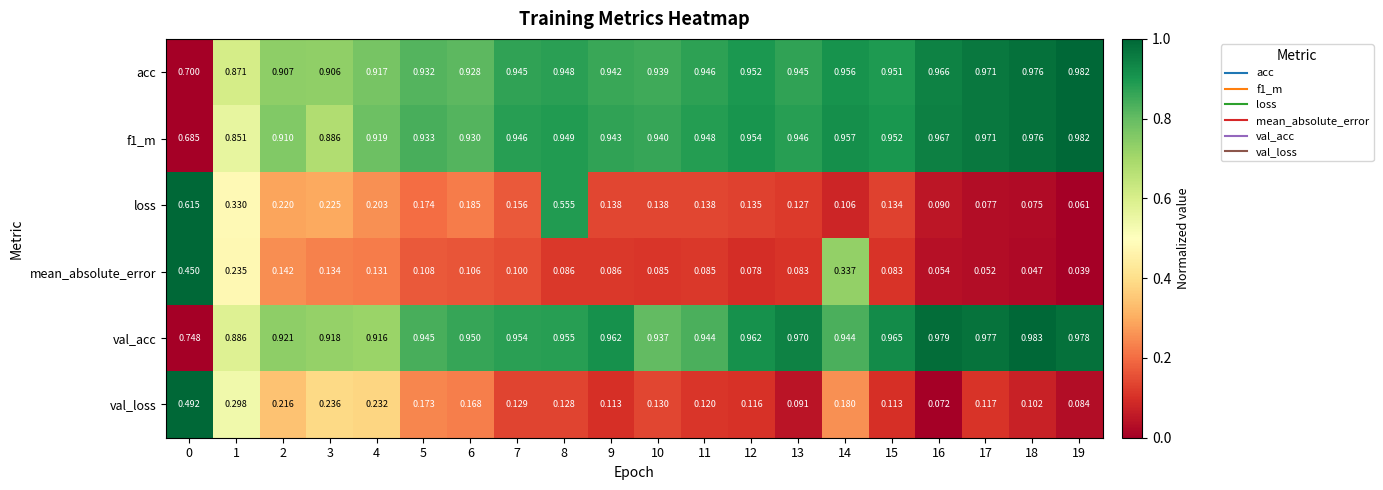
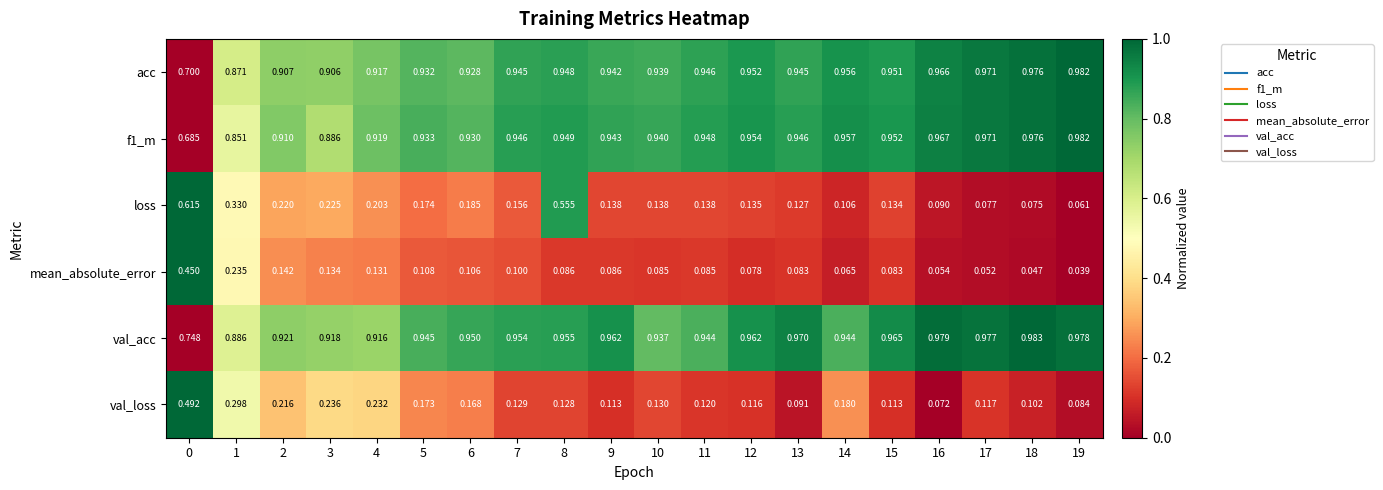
  {
    "acc": {
      "0": 0.700,
      "1": 0.871,
      "2": 0.907,
      "3": 0.906,
      "4": 0.917,
      "5": 0.932,
      "6": 0.928,
      "7": 0.945,
      "8": 0.948,
      "9": 0.942,
      "10": 0.939,
      "11": 0.946,
      "12": 0.952,
      "13": 0.945,
      "14": 0.956,
      "15": 0.951,
      "16": 0.966,
      "17": 0.971,
      "18": 0.976,
      "19": 0.982
    },
    "f1_m": {
      "0": 0.685,
      "1": 0.851,
      "2": 0.910,
      "3": 0.886,
      "4": 0.919,
      "5": 0.933,
      "6": 0.930,
      "7": 0.946,
      "8": 0.949,
      "9": 0.943,
      "10": 0.940,
      "11": 0.948,
      "12": 0.954,
      "13": 0.946,
      "14": 0.957,
      "15": 0.952,
      "16": 0.967,
      "17": 0.971,
      "18": 0.976,
      "19": 0.982
    },
    "loss": {
      "0": 0.615,
      "1": 0.330,
      "2": 0.220,
      "3": 0.225,
      "4": 0.203,
      "5": 0.174,
      "6": 0.185,
      "7": 0.156,
      "8": 0.555,
      "9": 0.138,
      "10": 0.138,
      "11": 0.138,
      "12": 0.135,
      "13": 0.127,
      "14": 0.106,
      "15": 0.134,
      "16": 0.090,
      "17": 0.077,
      "18": 0.075,
      "19": 0.061
    },
    "mean_absolute_error": {
      "0": 0.450,
      "1": 0.235,
      "2": 0.142,
      "3": 0.134,
      "4": 0.131,
      "5": 0.108,
      "6": 0.106,
      "7": 0.100,
      "8": 0.086,
      "9": 0.086,
      "10": 0.085,
      "11": 0.085,
      "12": 0.078,
      "13": 0.083,
-     "14": 0.337,
+     "14": 0.065,
      "15": 0.083,
      "16": 0.054,
      "17": 0.052,
      "18": 0.047,
      "19": 0.039
    },
    "val_acc": {
      "0": 0.748,
      "1": 0.886,
      "2": 0.921,
      "3": 0.918,
      "4": 0.916,
      "5": 0.945,
      "6": 0.950,
      "7": 0.954,
      "8": 0.955,
      "9": 0.962,
      "10": 0.937,
      "11": 0.944,
      "12": 0.962,
      "13": 0.970,
      "14": 0.944,
      "15": 0.965,
      "16": 0.979,
      "17": 0.977,
      "18": 0.983,
      "19": 0.978
    },
    "val_loss": {
      "0": 0.492,
      "1": 0.298,
      "2": 0.216,
      "3": 0.236,
      "4": 0.232,
      "5": 0.173,
      "6": 0.168,
      "7": 0.129,
      "8": 0.128,
      "9": 0.113,
      "10": 0.130,
      "11": 0.120,
      "12": 0.116,
      "13": 0.091,
      "14": 0.180,
      "15": 0.113,
      "16": 0.072,
      "17": 0.117,
      "18": 0.102,
      "19": 0.084
    }
  }
